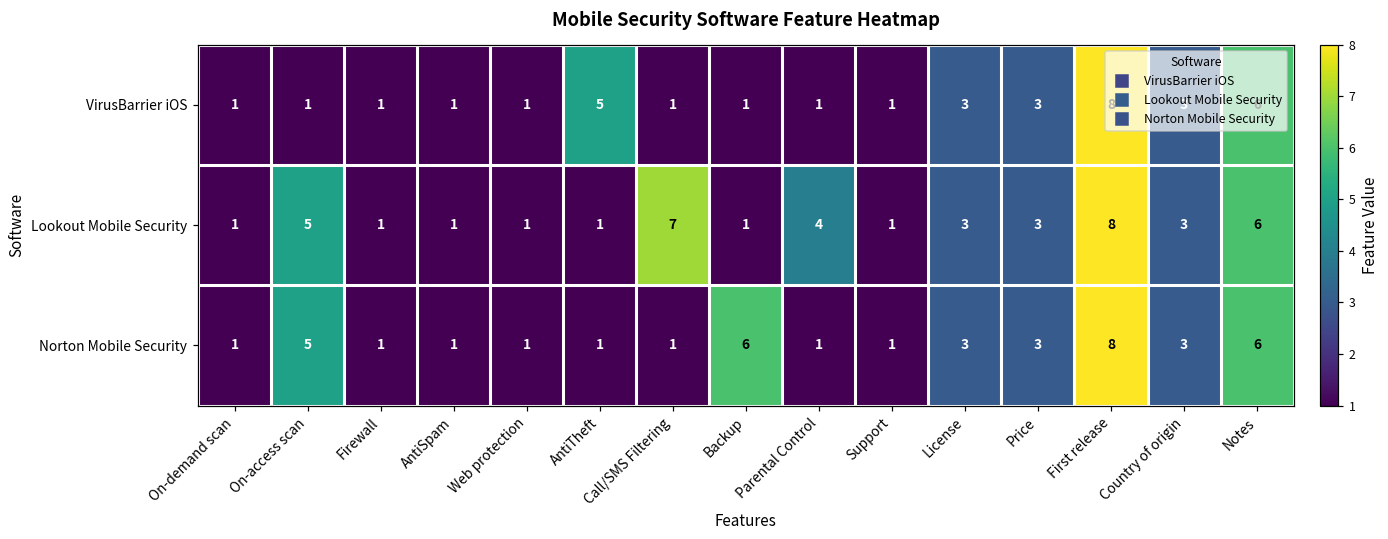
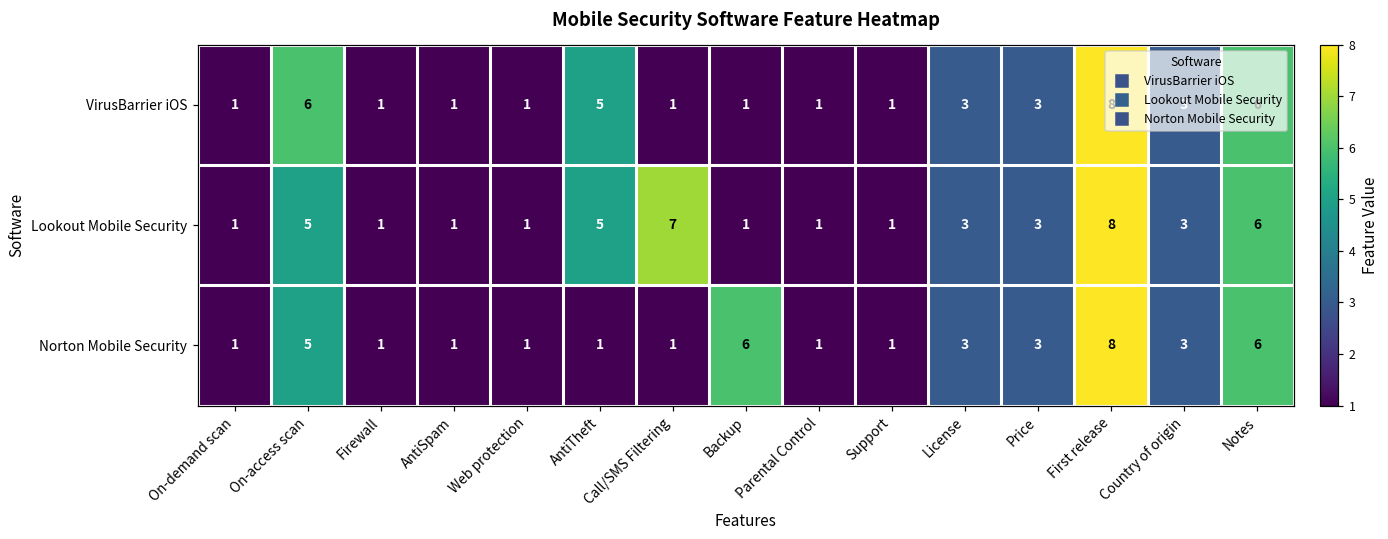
  {
    "VirusBarrier iOS": {
      "On-demand scan": 1,
-     "On-access scan": 1,
+     "On-access scan": 6,
      "Firewall": 1,
      "AntiSpam": 1,
      "Web protection": 1,
      "AntiTheft": 5,
      "Call/SMS Filtering": 1,
      "Backup": 1,
      "Parental Control": 1,
      "Support": 1,
      "License": 3,
      "Price": 3
    },
    "Lookout Mobile Security": {
      "On-demand scan": 1,
      "On-access scan": 5,
      "Firewall": 1,
      "AntiSpam": 1,
      "Web protection": 1,
-     "AntiTheft": 1,
+     "AntiTheft": 5,
      "Call/SMS Filtering": 7,
      "Backup": 1,
-     "Parental Control": 4,
+     "Parental Control": 1,
      "Support": 1,
      "License": 3,
      "Price": 3,
      "First release": 8,
      "Country of origin": 3,
      "Notes": 6
    },
    "Norton Mobile Security": {
      "On-demand scan": 1,
      "On-access scan": 5,
      "Firewall": 1,
      "AntiSpam": 1,
      "Web protection": 1,
      "AntiTheft": 1,
      "Call/SMS Filtering": 1,
      "Backup": 6,
      "Parental Control": 1,
      "Support": 1,
      "License": 3,
      "Price": 3,
      "First release": 8,
      "Country of origin": 3,
      "Notes": 6
    }
  }
